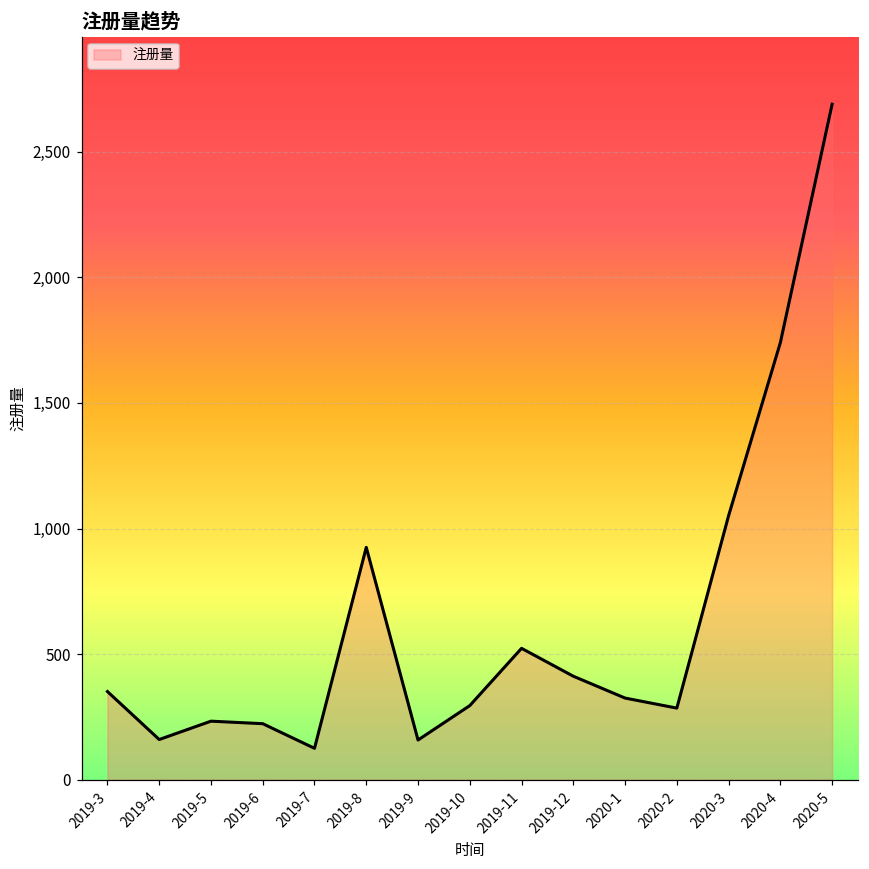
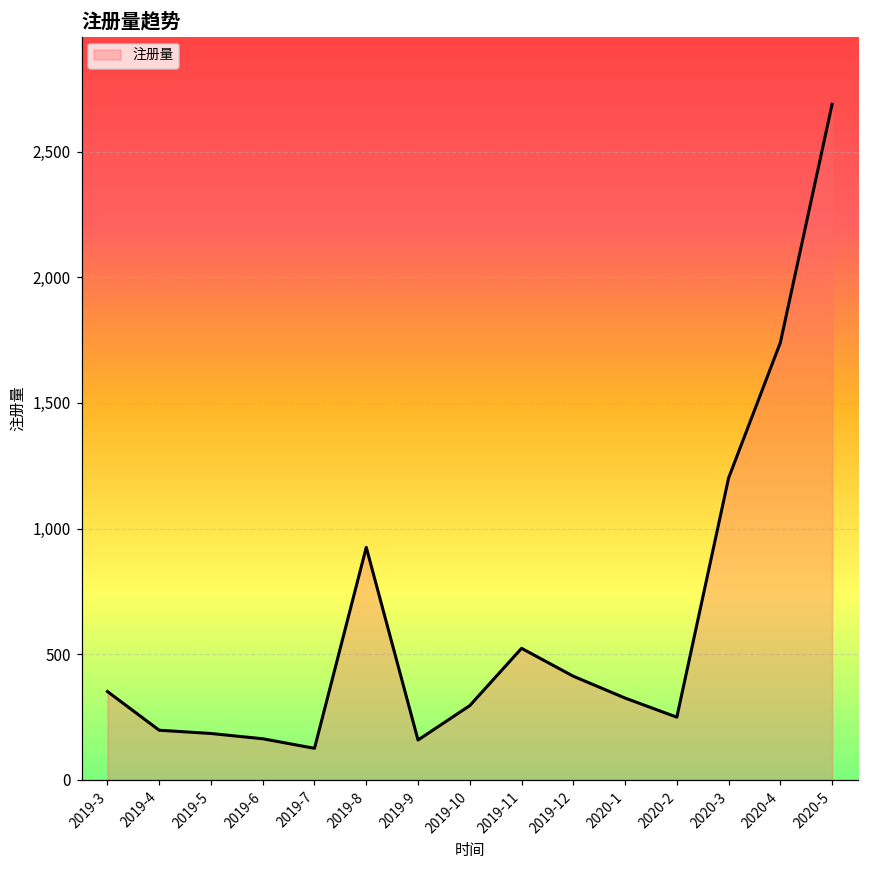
  {
    "2019-3": "350",
-   "2019-4": "160",
-   "2019-5": "230",
-   "2019-6": "220",
+   "2019-4": "200",
+   "2019-5": "180",
+   "2019-6": "160",
    "2019-7": "130",
    "2019-8": "930",
    "2019-9": "160",
    "2019-10": "300",
    "2019-11": "520",
    "2019-12": "410",
    "2020-1": "330",
-   "2020-2": "290",
-   "2020-3": "1,050",
+   "2020-2": "250",
+   "2020-3": "1,200",
    "2020-4": "1,740",
    "2020-5": "2,690"
  }
